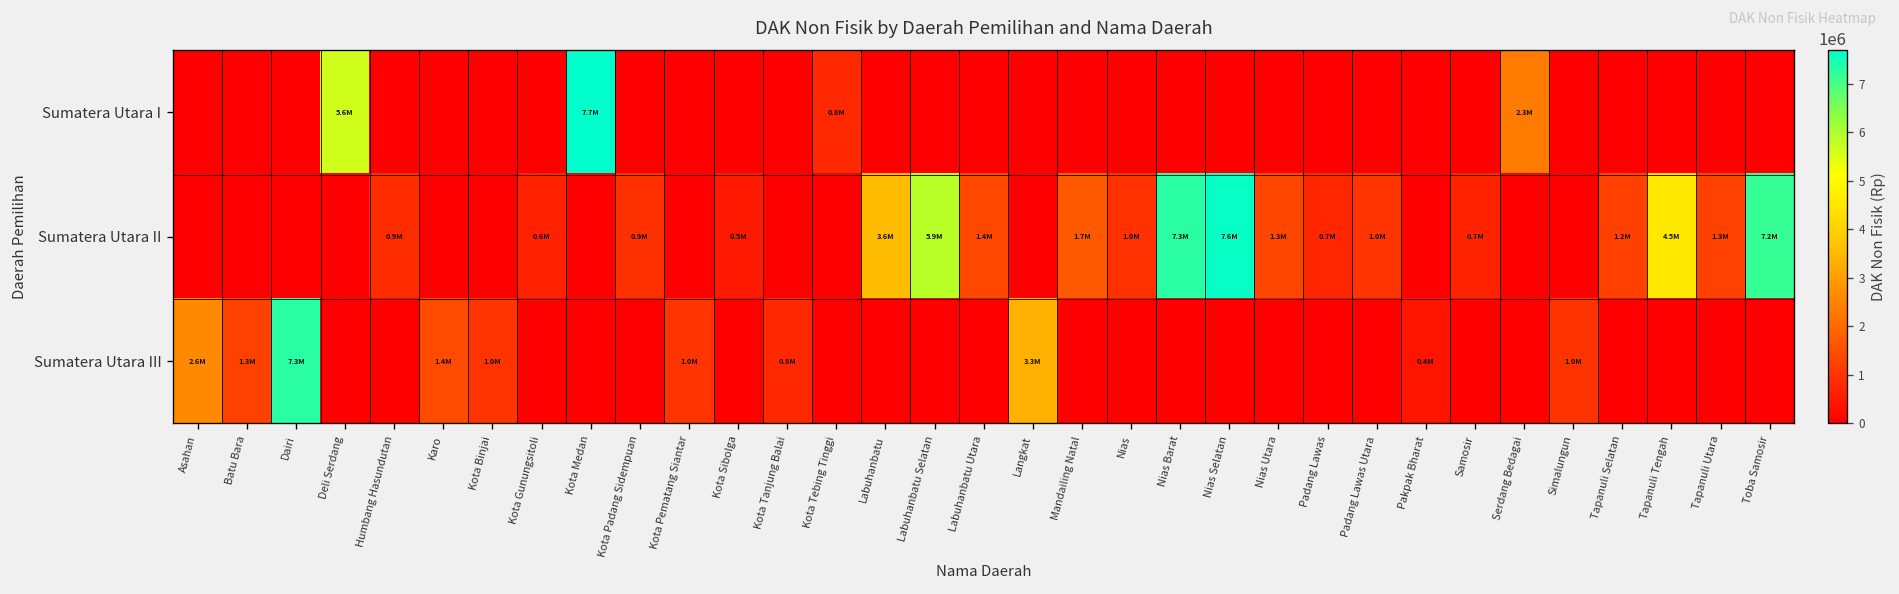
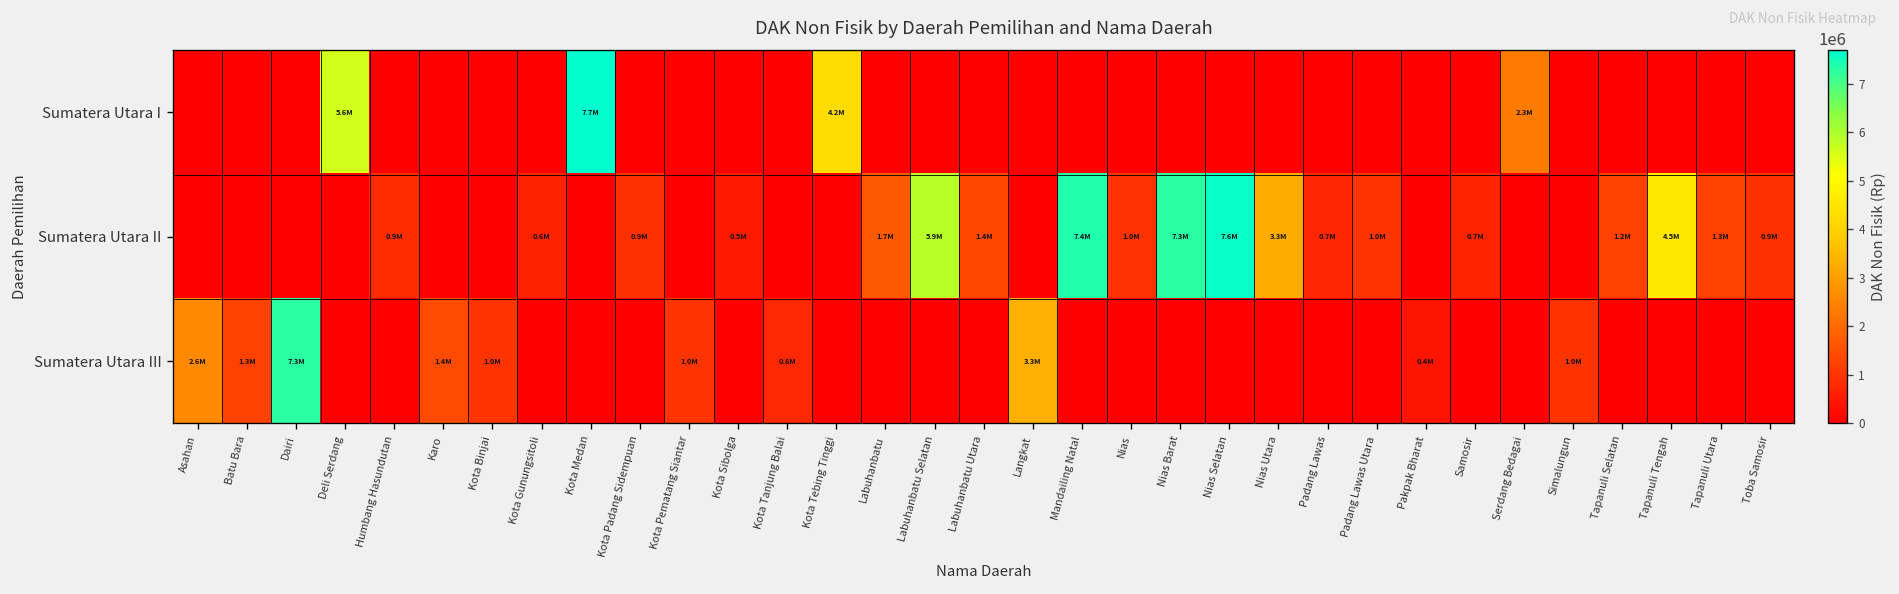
  {
    "Sumatera Utara I": {
      "Deli Serdang": "5.6M",
      "Kota Medan": "7.7M",
-     "Kota Tebing Tinggi": "0.8M",
+     "Kota Tebing Tinggi": "4.2M",
      "Serdang Bedagai": "2.3M"
    },
    "Sumatera Utara II": {
      "Humbang Hasundutan": "0.9M",
      "Kota Gunungsitoli": "0.6M",
      "Kota Padang Sidempuan": "0.9M",
      "Kota Sibolga": "0.5M",
-     "Labuhanbatu": "3.6M",
+     "Labuhanbatu": "1.7M",
      "Labuhanbatu Selatan": "5.9M",
      "Labuhanbatu Utara": "1.4M",
-     "Mandailing Natal": "1.7M",
+     "Mandailing Natal": "7.4M",
      "Nias": "1.0M",
      "Nias Barat": "7.3M",
      "Nias Selatan": "7.6M",
-     "Nias Utara": "1.3M",
+     "Nias Utara": "3.3M",
      "Padang Lawas": "0.7M",
      "Padang Lawas Utara": "1.0M",
      "Samosir": "0.7M",
      "Tapanuli Selatan": "1.2M",
      "Tapanuli Tengah": "4.5M",
      "Tapanuli Utara": "1.3M",
-     "Toba Samosir": "7.2M"
+     "Toba Samosir": "0.9M"
    },
    "Sumatera Utara III": {
      "Asahan": "2.6M",
      "Batu Bara": "1.3M",
      "Dairi": "7.3M",
      "Karo": "1.4M",
      "Kota Binjai": "1.0M",
      "Kota Pematang Siantar": "1.0M",
      "Kota Tanjung Balai": "0.8M",
      "Langkat": "3.3M",
      "Pakpak Bharat": "0.4M",
      "Simalungun": "1.0M"
    }
  }
